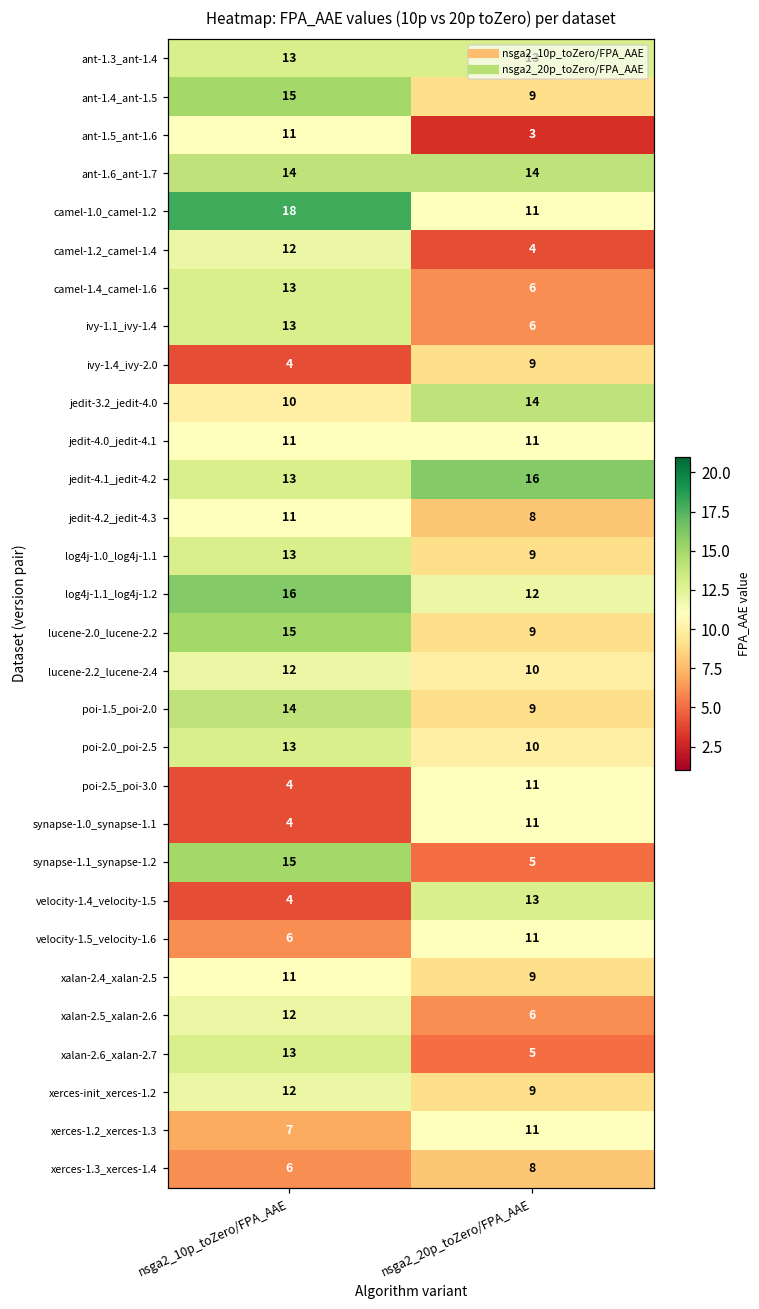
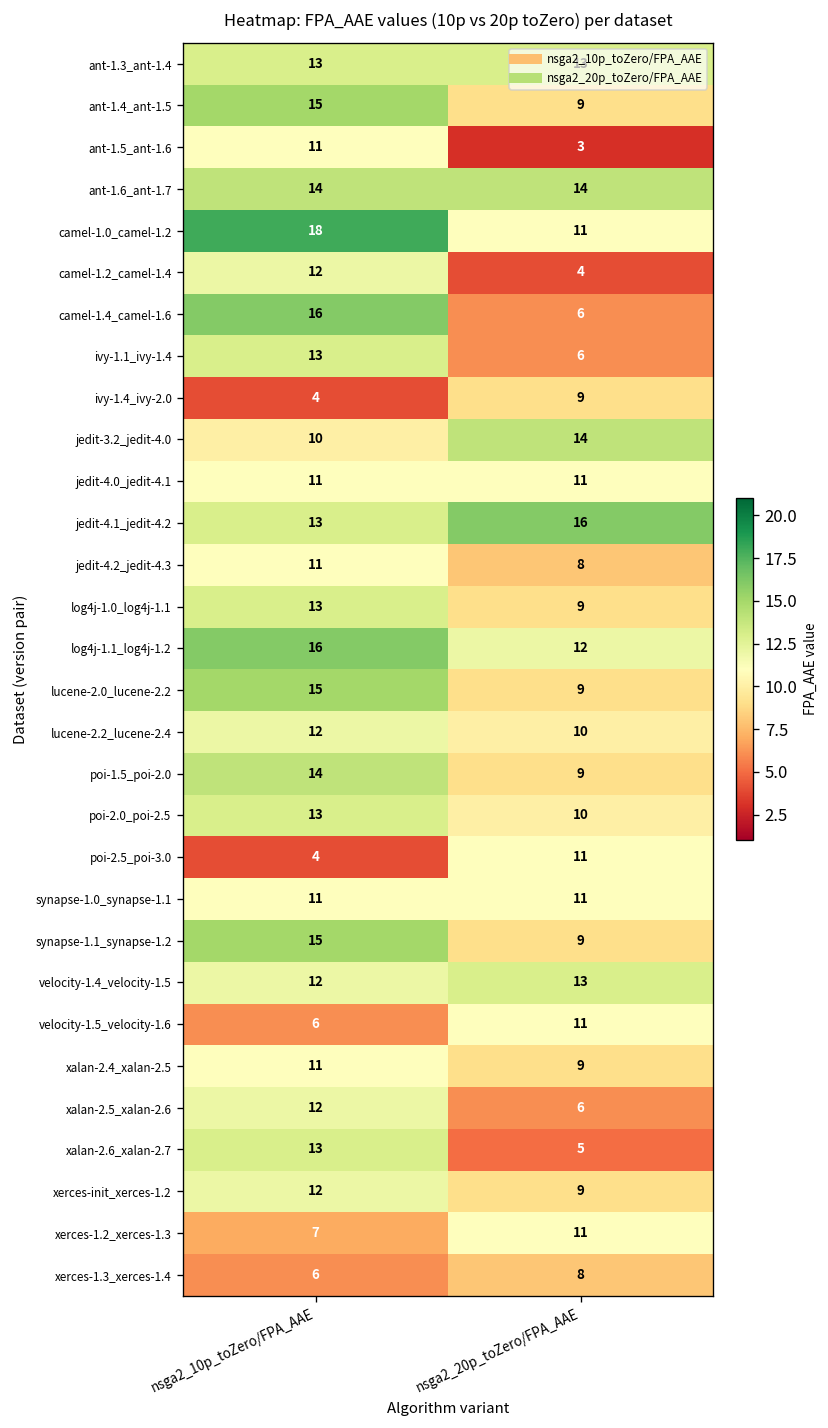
  {
    "ant-1.3_ant-1.4": {
      "nsga2_10p_toZero/FPA_AAE": 13
    },
    "ant-1.4_ant-1.5": {
      "nsga2_10p_toZero/FPA_AAE": 15,
      "nsga2_20p_toZero/FPA_AAE": 9
    },
    "ant-1.5_ant-1.6": {
      "nsga2_10p_toZero/FPA_AAE": 11,
      "nsga2_20p_toZero/FPA_AAE": 3
    },
    "ant-1.6_ant-1.7": {
      "nsga2_10p_toZero/FPA_AAE": 14,
      "nsga2_20p_toZero/FPA_AAE": 14
    },
    "camel-1.0_camel-1.2": {
      "nsga2_10p_toZero/FPA_AAE": 18,
      "nsga2_20p_toZero/FPA_AAE": 11
    },
    "camel-1.2_camel-1.4": {
      "nsga2_10p_toZero/FPA_AAE": 12,
      "nsga2_20p_toZero/FPA_AAE": 4
    },
    "camel-1.4_camel-1.6": {
-     "nsga2_10p_toZero/FPA_AAE": 13,
+     "nsga2_10p_toZero/FPA_AAE": 16,
      "nsga2_20p_toZero/FPA_AAE": 6
    },
    "ivy-1.1_ivy-1.4": {
      "nsga2_10p_toZero/FPA_AAE": 13,
      "nsga2_20p_toZero/FPA_AAE": 6
    },
    "ivy-1.4_ivy-2.0": {
      "nsga2_10p_toZero/FPA_AAE": 4,
      "nsga2_20p_toZero/FPA_AAE": 9
    },
    "jedit-3.2_jedit-4.0": {
      "nsga2_10p_toZero/FPA_AAE": 10,
      "nsga2_20p_toZero/FPA_AAE": 14
    },
    "jedit-4.0_jedit-4.1": {
      "nsga2_10p_toZero/FPA_AAE": 11,
      "nsga2_20p_toZero/FPA_AAE": 11
    },
    "jedit-4.1_jedit-4.2": {
      "nsga2_10p_toZero/FPA_AAE": 13,
      "nsga2_20p_toZero/FPA_AAE": 16
    },
    "jedit-4.2_jedit-4.3": {
      "nsga2_10p_toZero/FPA_AAE": 11,
      "nsga2_20p_toZero/FPA_AAE": 8
    },
    "log4j-1.0_log4j-1.1": {
      "nsga2_10p_toZero/FPA_AAE": 13,
      "nsga2_20p_toZero/FPA_AAE": 9
    },
    "log4j-1.1_log4j-1.2": {
      "nsga2_10p_toZero/FPA_AAE": 16,
      "nsga2_20p_toZero/FPA_AAE": 12
    },
    "lucene-2.0_lucene-2.2": {
      "nsga2_10p_toZero/FPA_AAE": 15,
      "nsga2_20p_toZero/FPA_AAE": 9
    },
    "lucene-2.2_lucene-2.4": {
      "nsga2_10p_toZero/FPA_AAE": 12,
      "nsga2_20p_toZero/FPA_AAE": 10
    },
    "poi-1.5_poi-2.0": {
      "nsga2_10p_toZero/FPA_AAE": 14,
      "nsga2_20p_toZero/FPA_AAE": 9
    },
    "poi-2.0_poi-2.5": {
      "nsga2_10p_toZero/FPA_AAE": 13,
      "nsga2_20p_toZero/FPA_AAE": 10
    },
    "poi-2.5_poi-3.0": {
      "nsga2_10p_toZero/FPA_AAE": 4,
      "nsga2_20p_toZero/FPA_AAE": 11
    },
    "synapse-1.0_synapse-1.1": {
-     "nsga2_10p_toZero/FPA_AAE": 4,
+     "nsga2_10p_toZero/FPA_AAE": 11,
      "nsga2_20p_toZero/FPA_AAE": 11
    },
    "synapse-1.1_synapse-1.2": {
      "nsga2_10p_toZero/FPA_AAE": 15,
-     "nsga2_20p_toZero/FPA_AAE": 5
+     "nsga2_20p_toZero/FPA_AAE": 9
    },
    "velocity-1.4_velocity-1.5": {
-     "nsga2_10p_toZero/FPA_AAE": 4,
+     "nsga2_10p_toZero/FPA_AAE": 12,
      "nsga2_20p_toZero/FPA_AAE": 13
    },
    "velocity-1.5_velocity-1.6": {
      "nsga2_10p_toZero/FPA_AAE": 6,
      "nsga2_20p_toZero/FPA_AAE": 11
    },
    "xalan-2.4_xalan-2.5": {
      "nsga2_10p_toZero/FPA_AAE": 11,
      "nsga2_20p_toZero/FPA_AAE": 9
    },
    "xalan-2.5_xalan-2.6": {
      "nsga2_10p_toZero/FPA_AAE": 12,
      "nsga2_20p_toZero/FPA_AAE": 6
    },
    "xalan-2.6_xalan-2.7": {
      "nsga2_10p_toZero/FPA_AAE": 13,
      "nsga2_20p_toZero/FPA_AAE": 5
    },
    "xerces-init_xerces-1.2": {
      "nsga2_10p_toZero/FPA_AAE": 12,
      "nsga2_20p_toZero/FPA_AAE": 9
    },
    "xerces-1.2_xerces-1.3": {
      "nsga2_10p_toZero/FPA_AAE": 7,
      "nsga2_20p_toZero/FPA_AAE": 11
    },
    "xerces-1.3_xerces-1.4": {
      "nsga2_10p_toZero/FPA_AAE": 6,
      "nsga2_20p_toZero/FPA_AAE": 8
    }
  }
